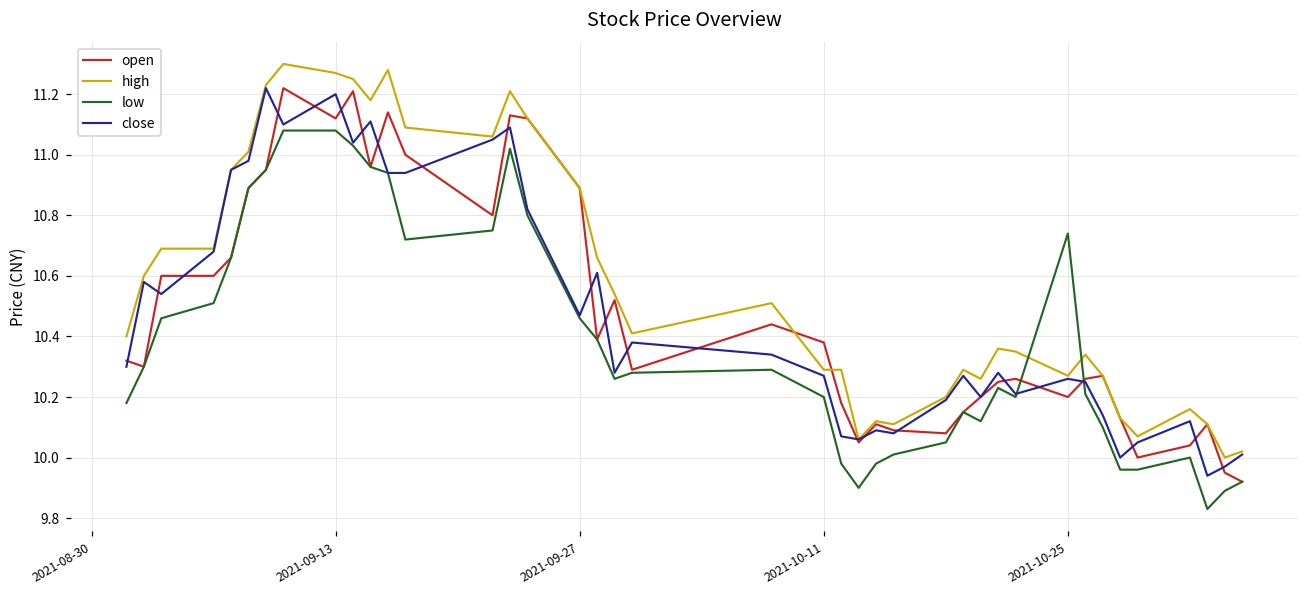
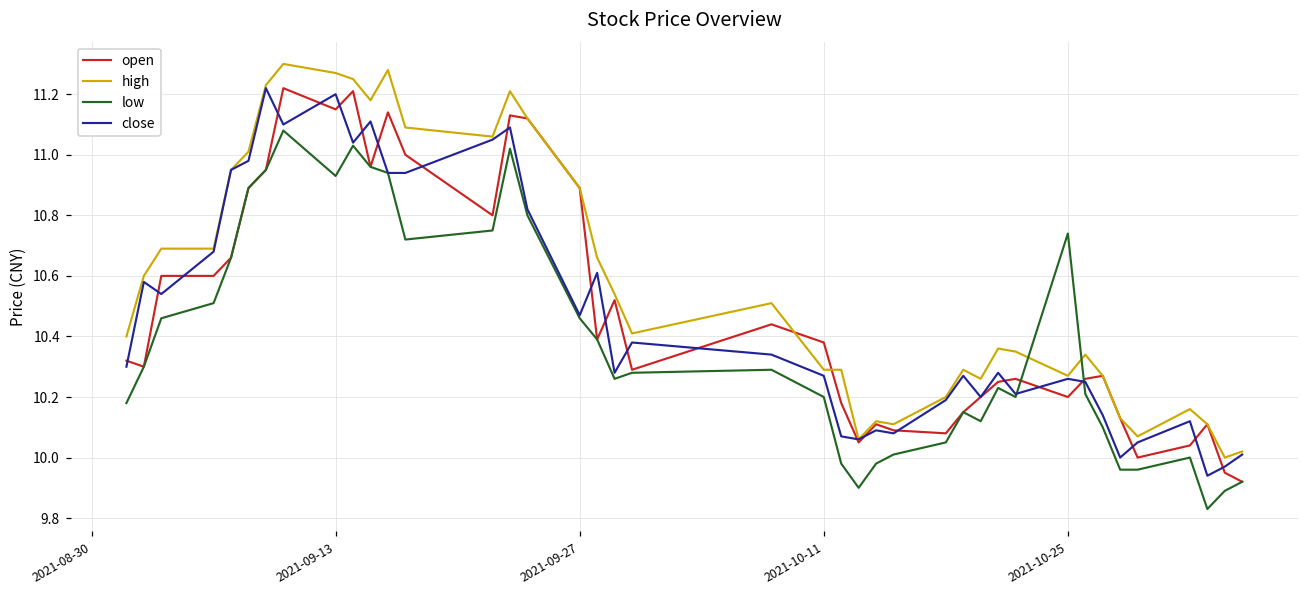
  {
    "open": {
-     "2021-09-13": 11.12,
+     "2021-09-13": 11.15,
      "2021-10-11": 10.38,
      "2021-10-25": 10.20
    },
    "high": {
      "2021-09-13": 11.27,
      "2021-10-11": 10.29,
      "2021-10-25": 10.27
    },
    "low": {
-     "2021-09-13": 11.08,
+     "2021-09-13": 10.93,
      "2021-09-27": 10.46,
      "2021-10-11": 10.20,
      "2021-10-25": 10.74
    },
    "close": {
      "2021-09-13": 11.20,
      "2021-09-27": 10.47,
      "2021-10-11": 10.27,
      "2021-10-25": 10.26
    }
  }
